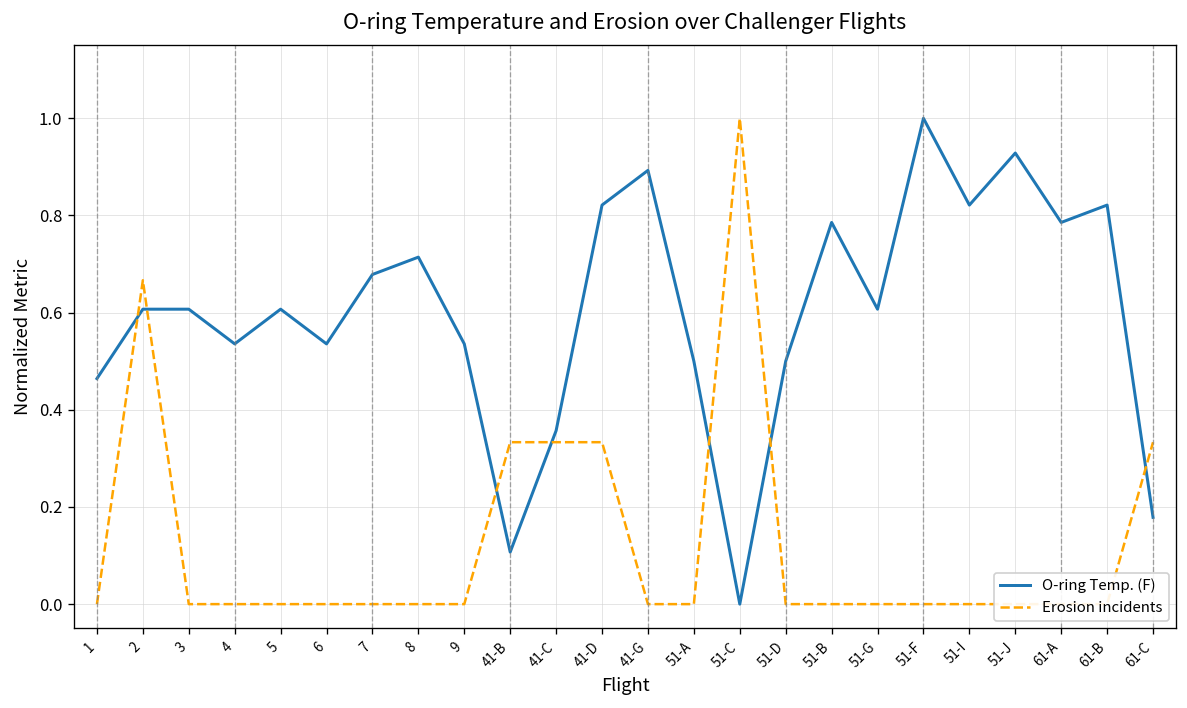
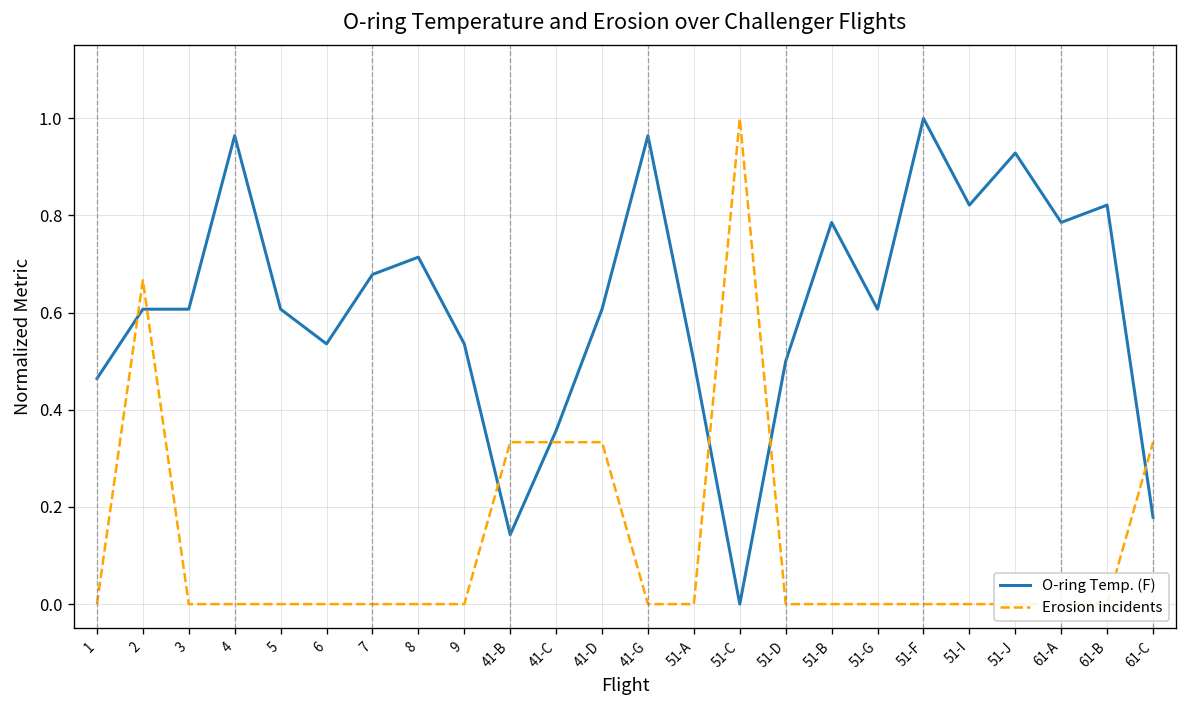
  {
    "O-ring Temp. (F)": {
      "1": 0.46,
      "2": 0.61,
      "3": 0.61,
-     "4": 0.54,
+     "4": 0.96,
      "5": 0.61,
      "6": 0.54,
      "7": 0.68,
      "8": 0.71,
      "9": 0.54,
-     "41-B": 0.11,
+     "41-B": 0.14,
      "41-C": 0.36,
-     "41-D": 0.82,
-     "41-G": 0.89,
+     "41-D": 0.61,
+     "41-G": 0.96,
      "51-A": 0.50,
      "51-C": 0.00,
      "51-D": 0.50,
      "51-B": 0.79,
      "51-G": 0.61,
      "51-F": 1.00,
      "51-I": 0.82,
      "51-J": 0.93,
      "61-A": 0.79,
      "61-B": 0.82,
      "61-C": 0.18
    },
    "Erosion incidents": {
      "1": 0.00,
      "2": 0.67,
      "3": 0.00,
      "4": 0.00,
      "5": 0.00,
      "6": 0.00,
      "7": 0.00,
      "8": 0.00,
      "9": 0.00,
      "41-B": 0.33,
      "41-C": 0.33,
      "41-D": 0.33,
      "41-G": 0.00,
      "51-A": 0.00,
      "51-C": 1.00,
      "51-D": 0.00,
      "51-B": 0.00,
      "51-G": 0.00,
      "51-F": 0.00,
      "51-I": 0.00,
      "61-C": 0.33
    }
  }
